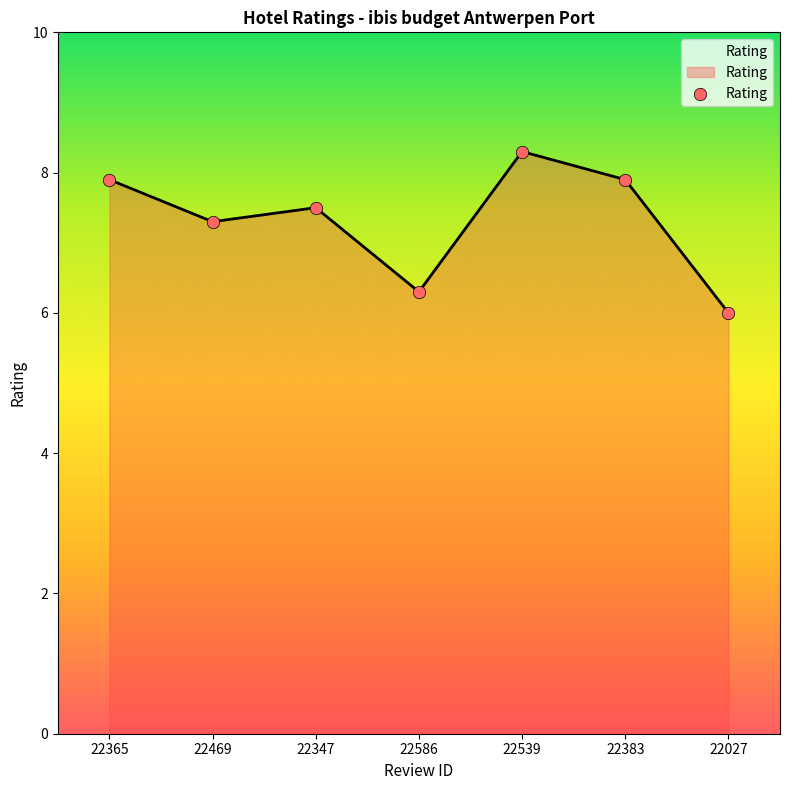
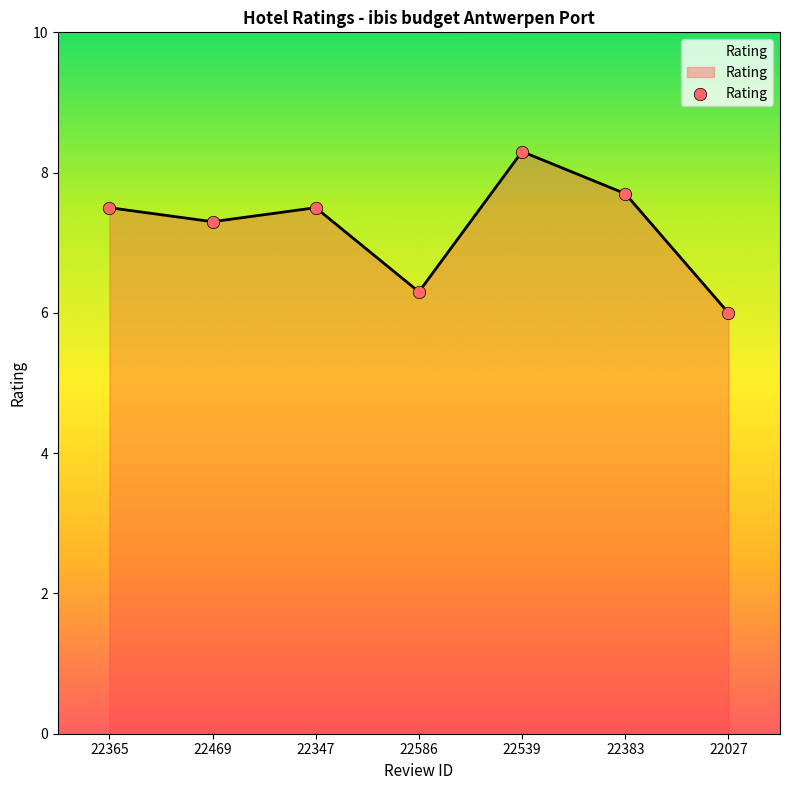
  {
-   "22365": 7.9,
+   "22365": 7.5,
    "22469": 7.3,
    "22347": 7.5,
    "22586": 6.3,
    "22539": 8.3,
-   "22383": 7.9,
+   "22383": 7.7,
    "22027": 6.0
  }
